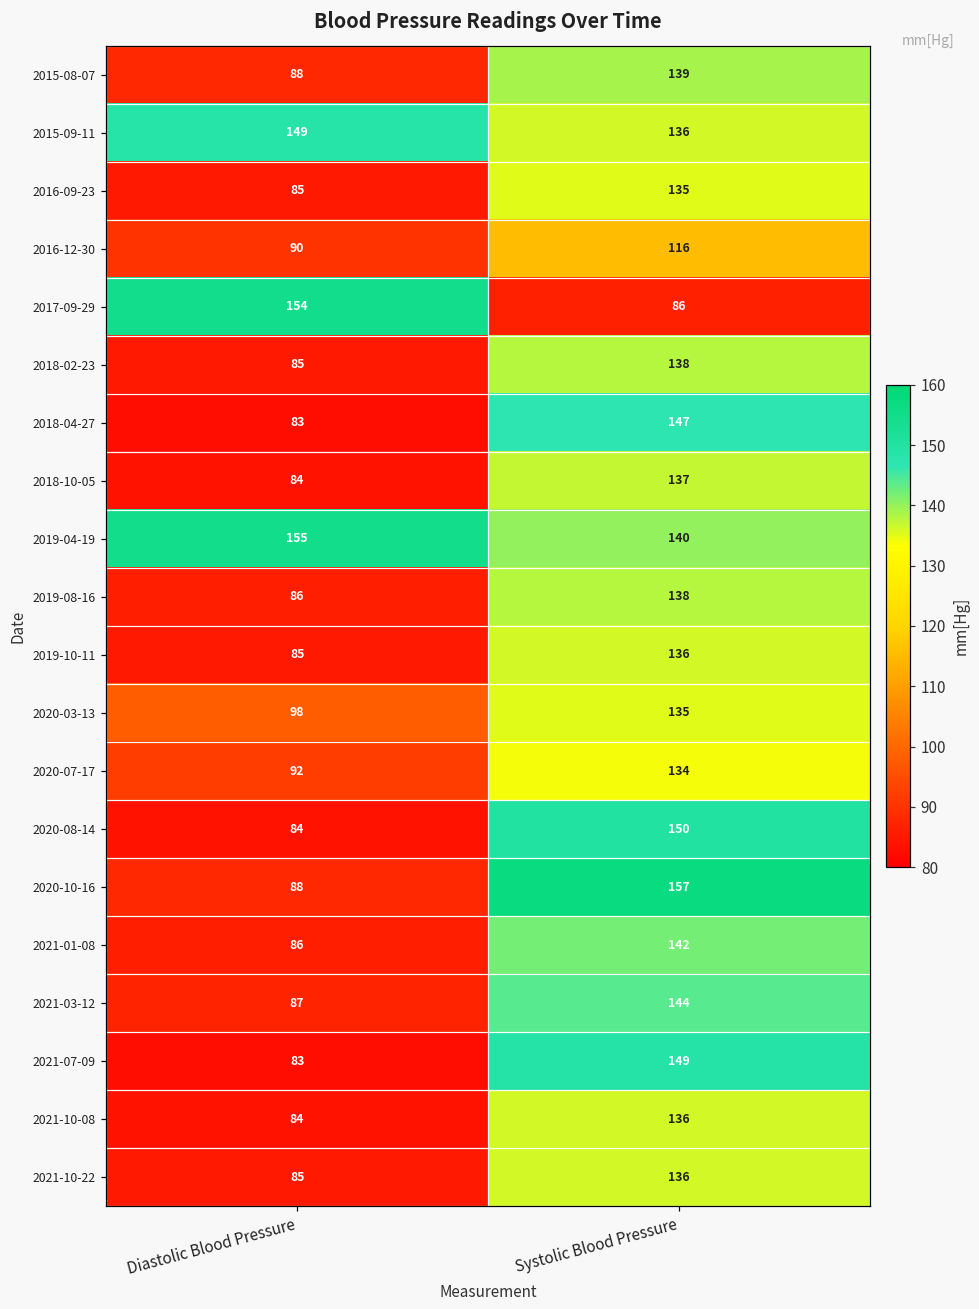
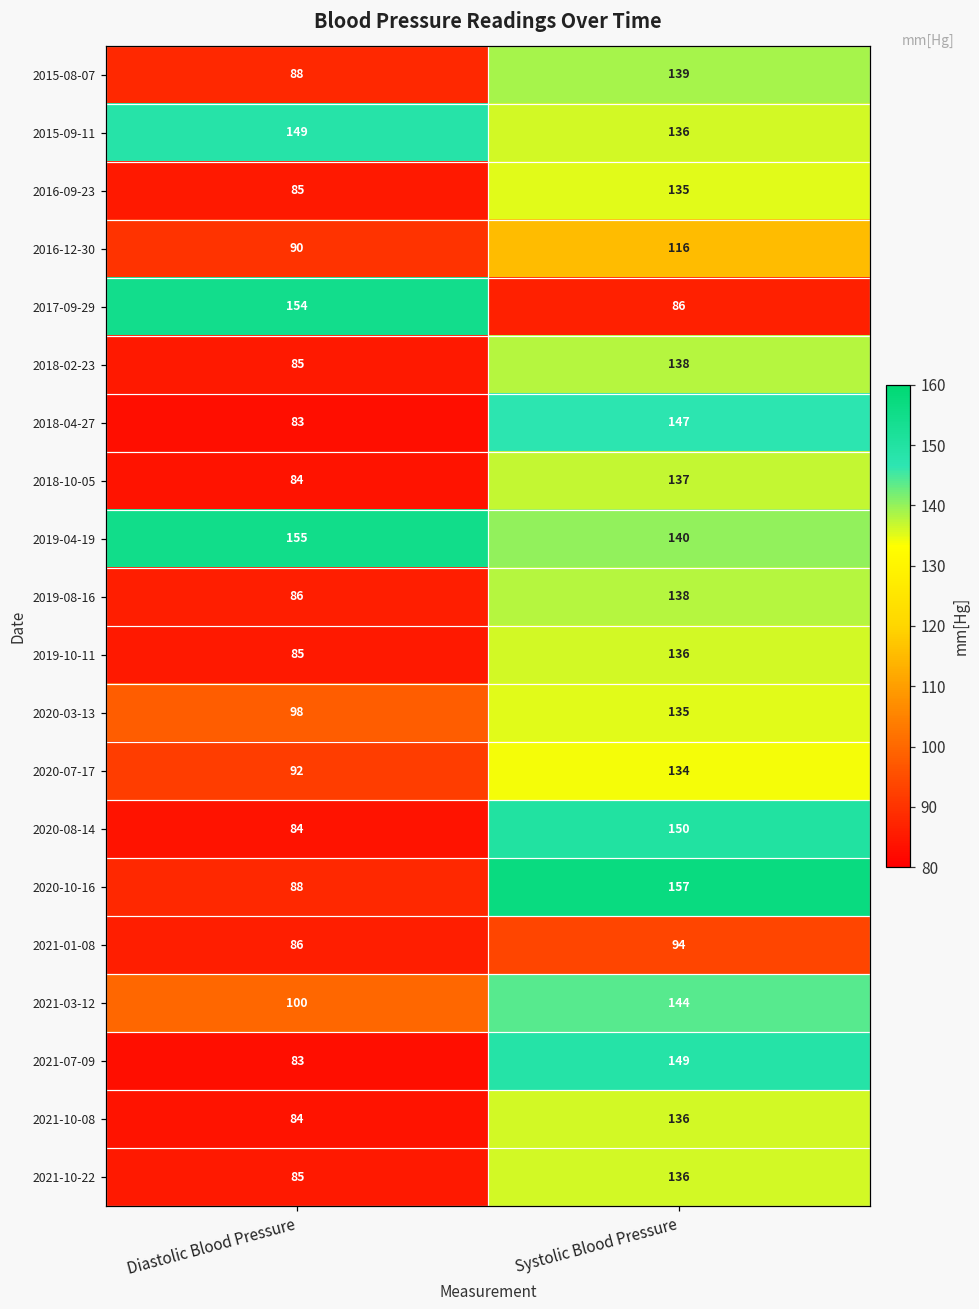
  {
    "2015-08-07": {
      "Diastolic Blood Pressure": 88,
      "Systolic Blood Pressure": 139
    },
    "2015-09-11": {
      "Diastolic Blood Pressure": 149,
      "Systolic Blood Pressure": 136
    },
    "2016-09-23": {
      "Diastolic Blood Pressure": 85,
      "Systolic Blood Pressure": 135
    },
    "2016-12-30": {
      "Diastolic Blood Pressure": 90,
      "Systolic Blood Pressure": 116
    },
    "2017-09-29": {
      "Diastolic Blood Pressure": 154,
      "Systolic Blood Pressure": 86
    },
    "2018-02-23": {
      "Diastolic Blood Pressure": 85,
      "Systolic Blood Pressure": 138
    },
    "2018-04-27": {
      "Diastolic Blood Pressure": 83,
      "Systolic Blood Pressure": 147
    },
    "2018-10-05": {
      "Diastolic Blood Pressure": 84,
      "Systolic Blood Pressure": 137
    },
    "2019-04-19": {
      "Diastolic Blood Pressure": 155,
      "Systolic Blood Pressure": 140
    },
    "2019-08-16": {
      "Diastolic Blood Pressure": 86,
      "Systolic Blood Pressure": 138
    },
    "2019-10-11": {
      "Diastolic Blood Pressure": 85,
      "Systolic Blood Pressure": 136
    },
    "2020-03-13": {
      "Diastolic Blood Pressure": 98,
      "Systolic Blood Pressure": 135
    },
    "2020-07-17": {
      "Diastolic Blood Pressure": 92,
      "Systolic Blood Pressure": 134
    },
    "2020-08-14": {
      "Diastolic Blood Pressure": 84,
      "Systolic Blood Pressure": 150
    },
    "2020-10-16": {
      "Diastolic Blood Pressure": 88,
      "Systolic Blood Pressure": 157
    },
    "2021-01-08": {
      "Diastolic Blood Pressure": 86,
-     "Systolic Blood Pressure": 142
+     "Systolic Blood Pressure": 94
    },
    "2021-03-12": {
-     "Diastolic Blood Pressure": 87,
+     "Diastolic Blood Pressure": 100,
      "Systolic Blood Pressure": 144
    },
    "2021-07-09": {
      "Diastolic Blood Pressure": 83,
      "Systolic Blood Pressure": 149
    },
    "2021-10-08": {
      "Diastolic Blood Pressure": 84,
      "Systolic Blood Pressure": 136
    },
    "2021-10-22": {
      "Diastolic Blood Pressure": 85,
      "Systolic Blood Pressure": 136
    }
  }
